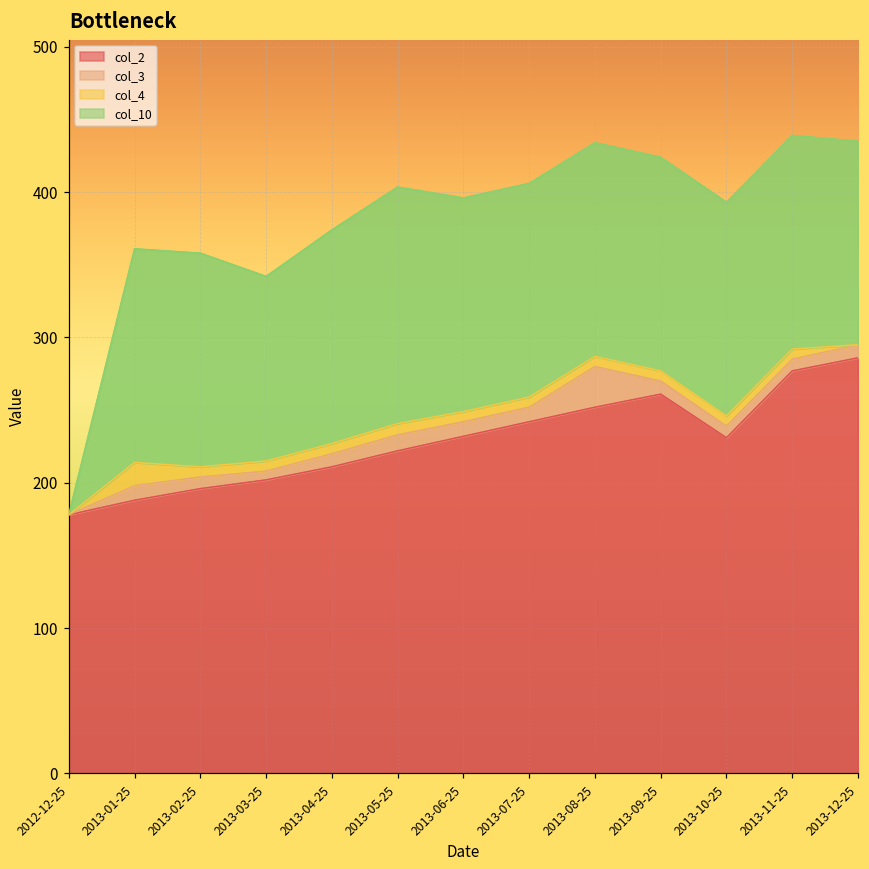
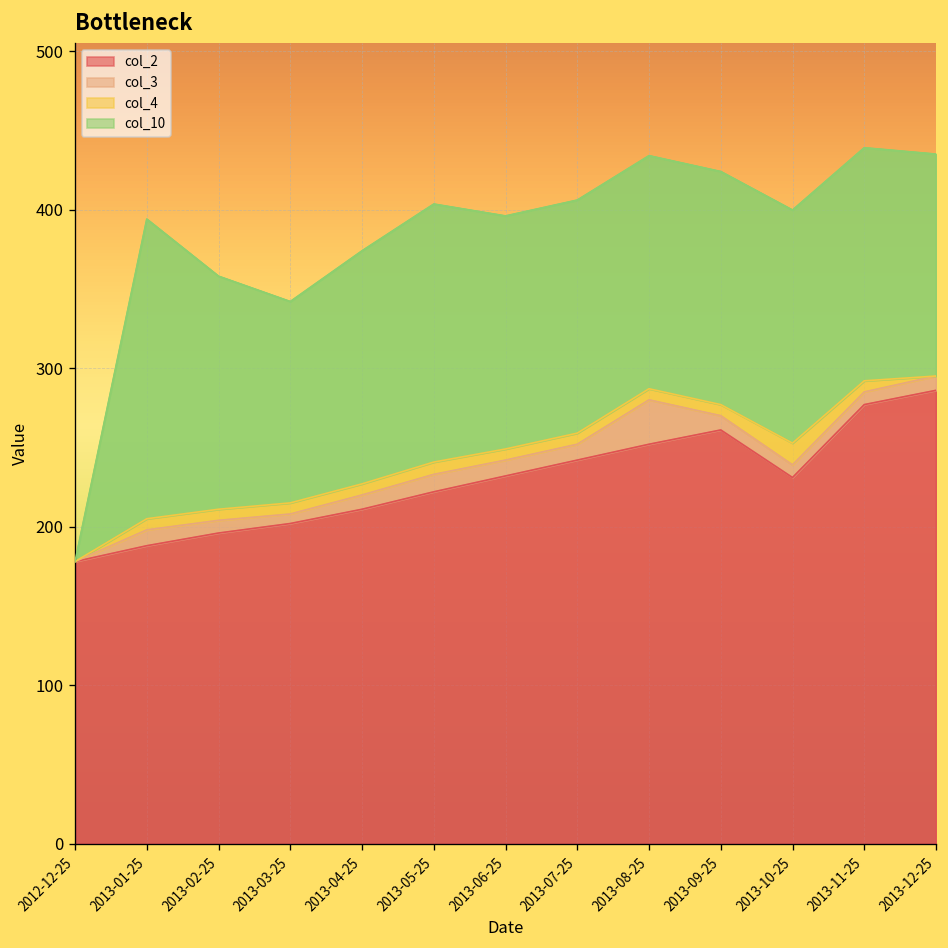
  {
    "col_2": {
      "2013-01-25": 188,
      "2013-02-25": 196,
      "2013-03-25": 202,
      "2013-04-25": 211,
      "2013-05-25": 222,
      "2013-06-25": 232,
      "2013-07-25": 242,
      "2013-08-25": 252,
      "2013-09-25": 261,
      "2013-10-25": 231,
      "2013-11-25": 277,
      "2013-12-25": 286
    },
    "col_3": {
      "2013-01-25": 10,
      "2013-02-25": 8,
      "2013-03-25": 6,
      "2013-04-25": 9,
      "2013-05-25": 11,
      "2013-06-25": 10,
      "2013-07-25": 10,
      "2013-08-25": 28,
      "2013-09-25": 9,
      "2013-10-25": 8,
      "2013-11-25": 8
    },
    "col_4": {
-     "2013-01-25": 16,
+     "2013-01-25": 7,
      "2013-02-25": 7,
      "2013-03-25": 7,
      "2013-04-25": 7,
      "2013-05-25": 8,
      "2013-06-25": 7,
      "2013-07-25": 7,
      "2013-08-25": 7,
      "2013-09-25": 7,
-     "2013-10-25": 7,
+     "2013-10-25": 14,
      "2013-11-25": 7
    },
    "col_10": {
-     "2013-01-25": 147,
+     "2013-01-25": 189,
      "2013-02-25": 147,
      "2013-03-25": 127,
      "2013-04-25": 147,
      "2013-05-25": 163,
      "2013-06-25": 147,
      "2013-07-25": 147,
      "2013-08-25": 147,
      "2013-09-25": 147,
      "2013-10-25": 147,
      "2013-11-25": 147,
      "2013-12-25": 140
    }
  }
